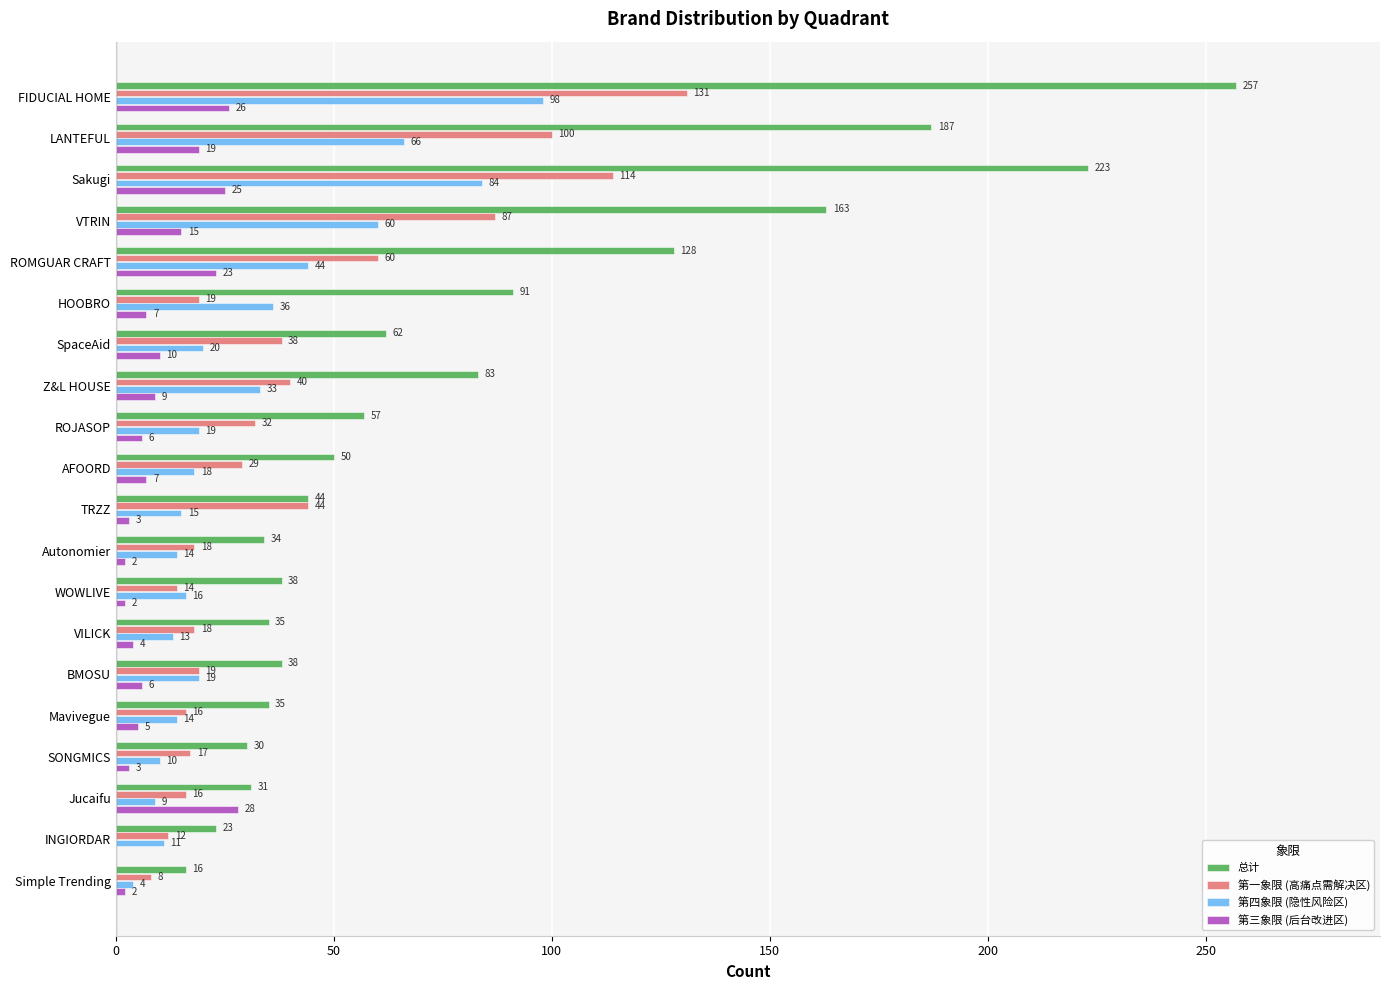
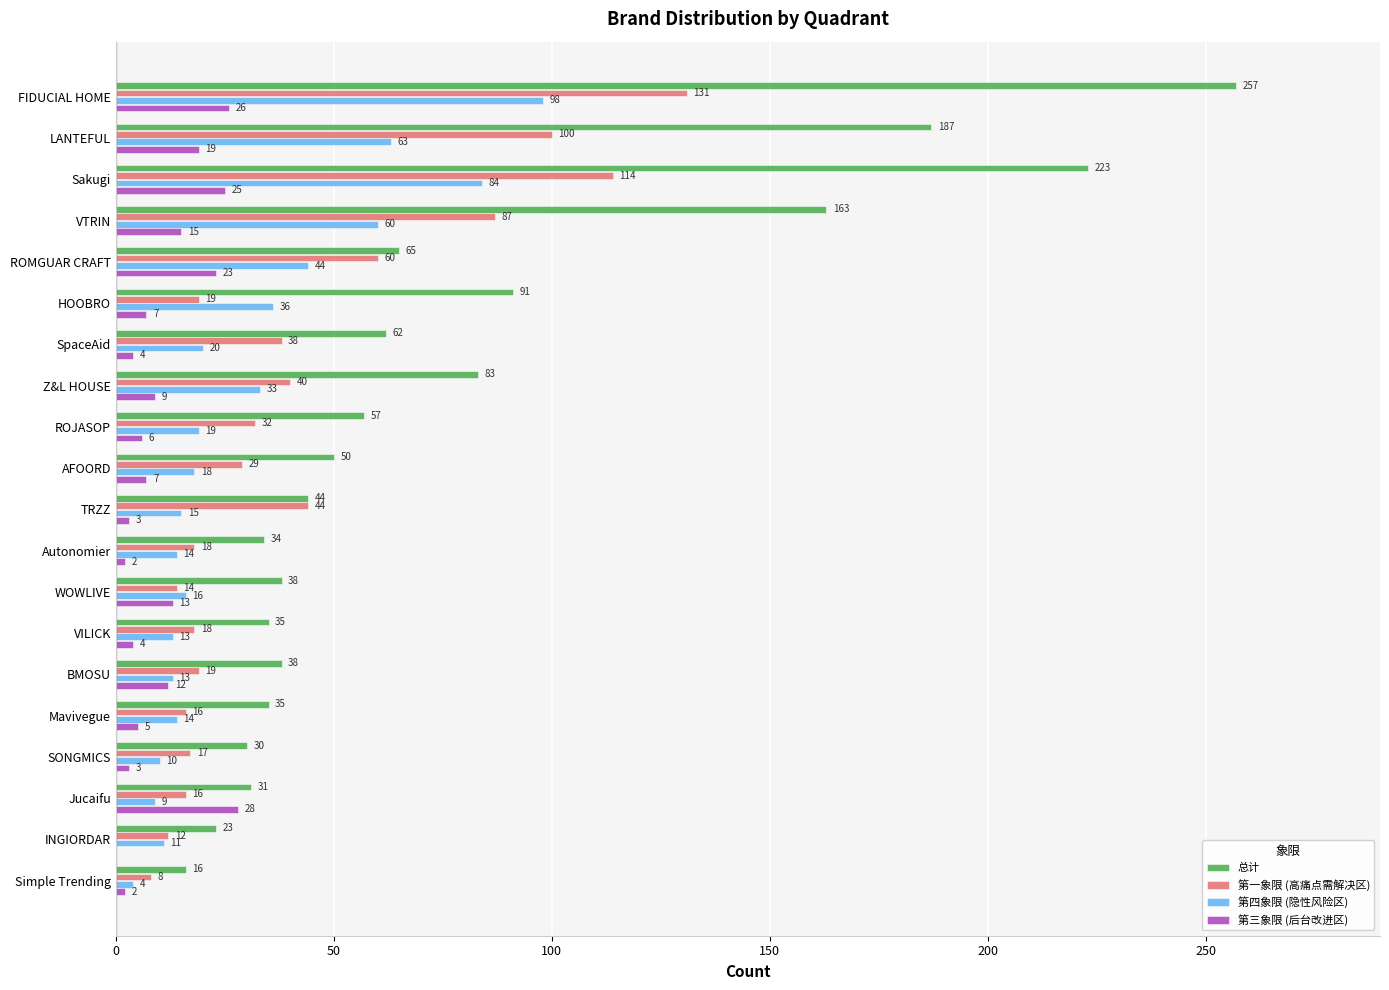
  {
    "总计": {
      "FIDUCIAL HOME": 257,
      "LANTEFUL": 187,
      "Sakugi": 223,
      "VTRIN": 163,
-     "ROMGUAR CRAFT": 128,
+     "ROMGUAR CRAFT": 65,
      "HOOBRO": 91,
      "SpaceAid": 62,
      "Z&L HOUSE": 83,
      "ROJASOP": 57,
      "AFOORD": 50,
      "Autonomier": 34,
      "WOWLIVE": 38,
      "VILICK": 35,
      "BMOSU": 38,
      "Mavivegue": 35,
      "SONGMICS": 30,
      "Jucaifu": 31,
      "INGIORDAR": 23,
      "Simple Trending": 16
    },
    "第一象限 (高痛点需解决区)": {
      "FIDUCIAL HOME": 131,
      "LANTEFUL": 100,
      "Sakugi": 114,
      "VTRIN": 87,
      "ROMGUAR CRAFT": 60,
      "HOOBRO": 19,
      "SpaceAid": 38,
      "Z&L HOUSE": 40,
      "ROJASOP": 32,
      "AFOORD": 29,
      "Autonomier": 18,
      "WOWLIVE": 14,
      "VILICK": 18,
      "Mavivegue": 16,
      "SONGMICS": 17,
      "Jucaifu": 16,
      "Simple Trending": 8
    },
    "第四象限 (隐性风险区)": {
      "FIDUCIAL HOME": 98,
-     "LANTEFUL": 66,
+     "LANTEFUL": 63,
      "Sakugi": 84,
      "VTRIN": 60,
      "ROMGUAR CRAFT": 44,
      "HOOBRO": 36,
      "SpaceAid": 20,
      "Z&L HOUSE": 33,
      "ROJASOP": 19,
      "AFOORD": 18,
      "TRZZ": 15,
      "Autonomier": 14,
      "WOWLIVE": 16,
      "VILICK": 13,
-     "BMOSU": 19,
+     "BMOSU": 13,
      "Mavivegue": 14,
      "SONGMICS": 10,
      "Jucaifu": 9,
      "Simple Trending": 4
    },
    "第三象限 (后台改进区)": {
      "FIDUCIAL HOME": 26,
      "LANTEFUL": 19,
      "Sakugi": 25,
      "VTRIN": 15,
      "ROMGUAR CRAFT": 23,
      "HOOBRO": 7,
-     "SpaceAid": 10,
+     "SpaceAid": 4,
      "Z&L HOUSE": 9,
      "ROJASOP": 6,
      "AFOORD": 7,
      "TRZZ": 3,
      "Autonomier": 2,
-     "WOWLIVE": 2,
+     "WOWLIVE": 13,
      "VILICK": 4,
-     "BMOSU": 6,
+     "BMOSU": 12,
      "Mavivegue": 5,
      "SONGMICS": 3,
      "Jucaifu": 28,
      "Simple Trending": 2
    }
  }
